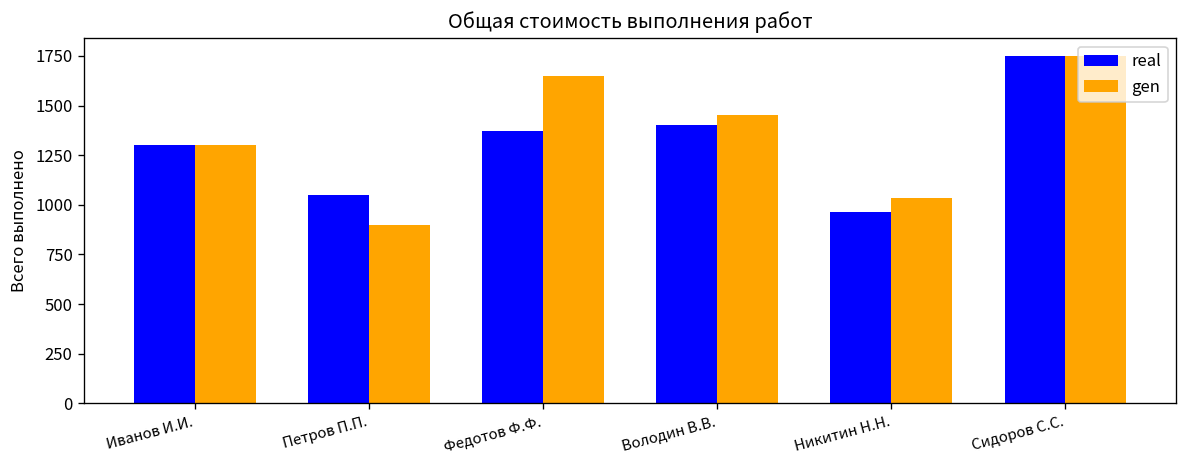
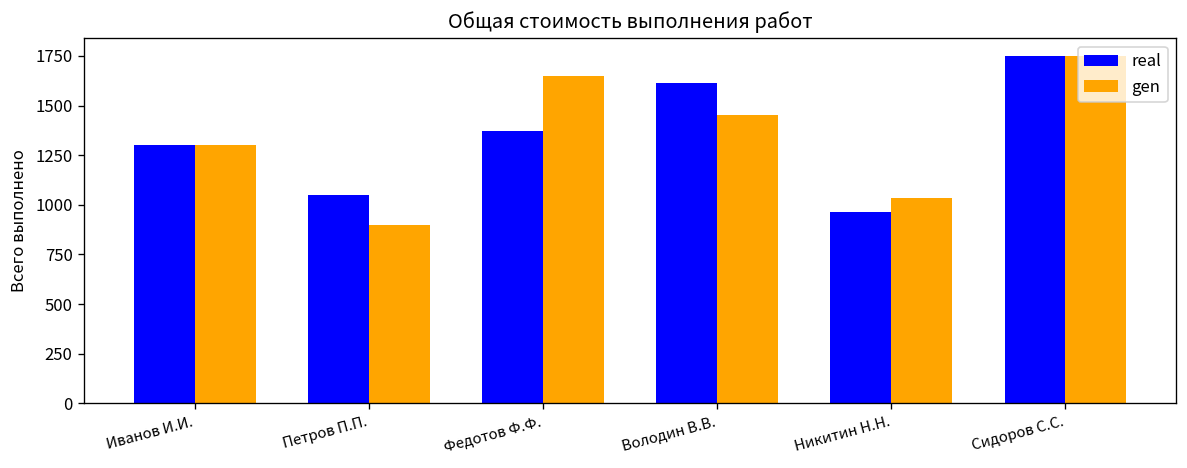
  {
    "real": {
      "Иванов И.И.": 1300,
      "Петров П.П.": 1050,
      "Федотов Ф.Ф.": 1370,
-     "Володин В.В.": 1400,
+     "Володин В.В.": 1610,
      "Никитин Н.Н.": 960,
      "Сидоров С.С.": 1750
    },
    "gen": {
      "Иванов И.И.": 1300,
      "Петров П.П.": 900,
      "Федотов Ф.Ф.": 1650,
      "Володин В.В.": 1450,
      "Никитин Н.Н.": 1040
    }
  }
